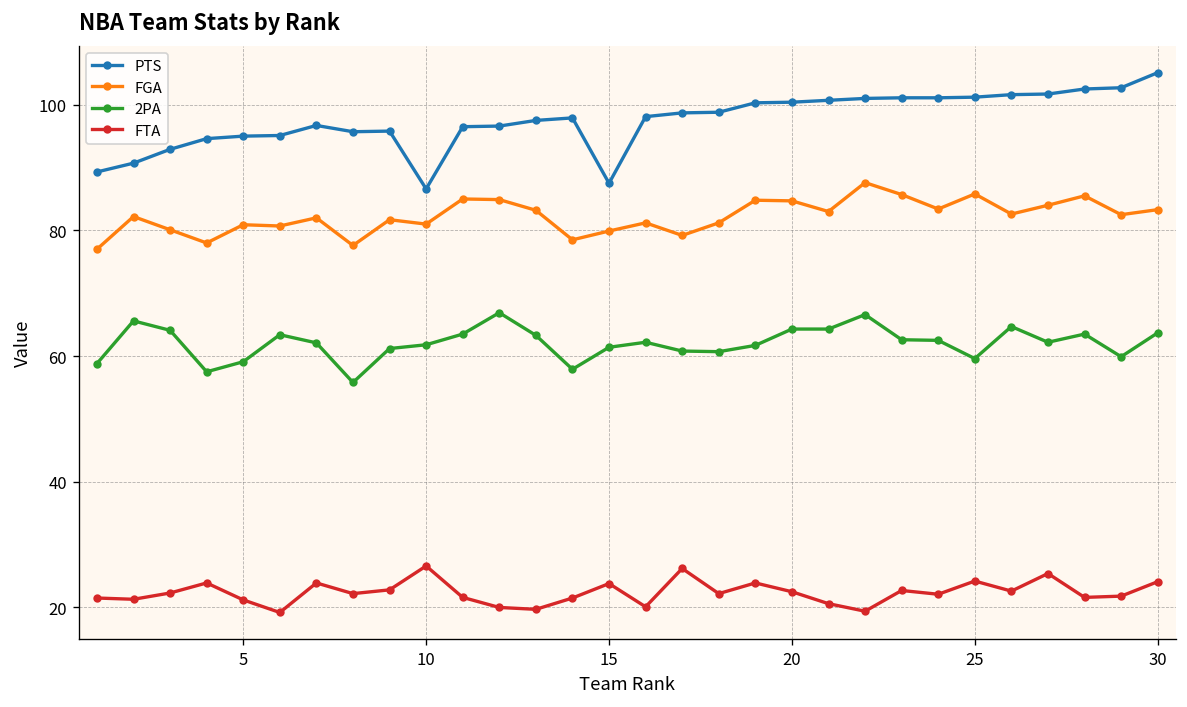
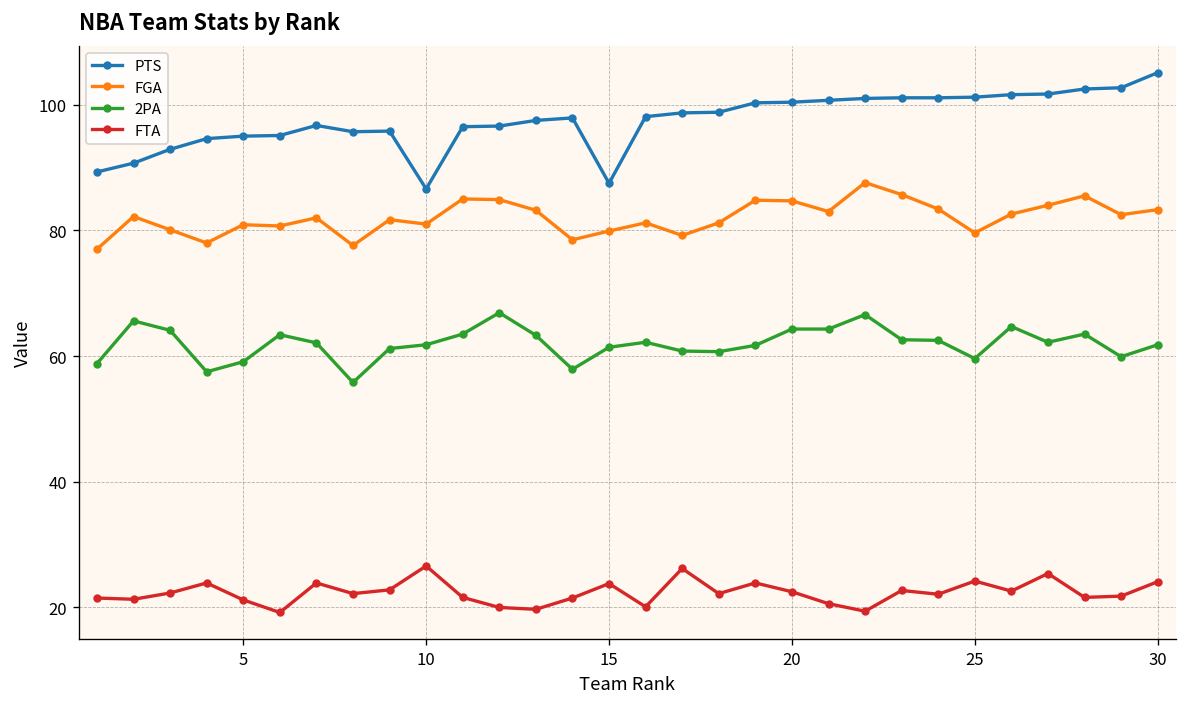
  {
    "PTS": {
      "5": 95,
      "10": 87,
      "15": 88,
      "20": 100,
      "25": 101,
      "30": 105
    },
    "FGA": {
      "5": 81,
      "10": 81,
      "15": 80,
      "20": 85,
-     "25": 86,
+     "25": 80,
      "30": 83
    },
    "2PA": {
      "5": 59,
      "10": 62,
      "15": 61,
      "20": 64,
      "25": 60,
-     "30": 64
+     "30": 62
    },
    "FTA": {
      "5": 21,
      "10": 27,
      "15": 24,
      "20": 23,
      "25": 24,
      "30": 24
    }
  }
